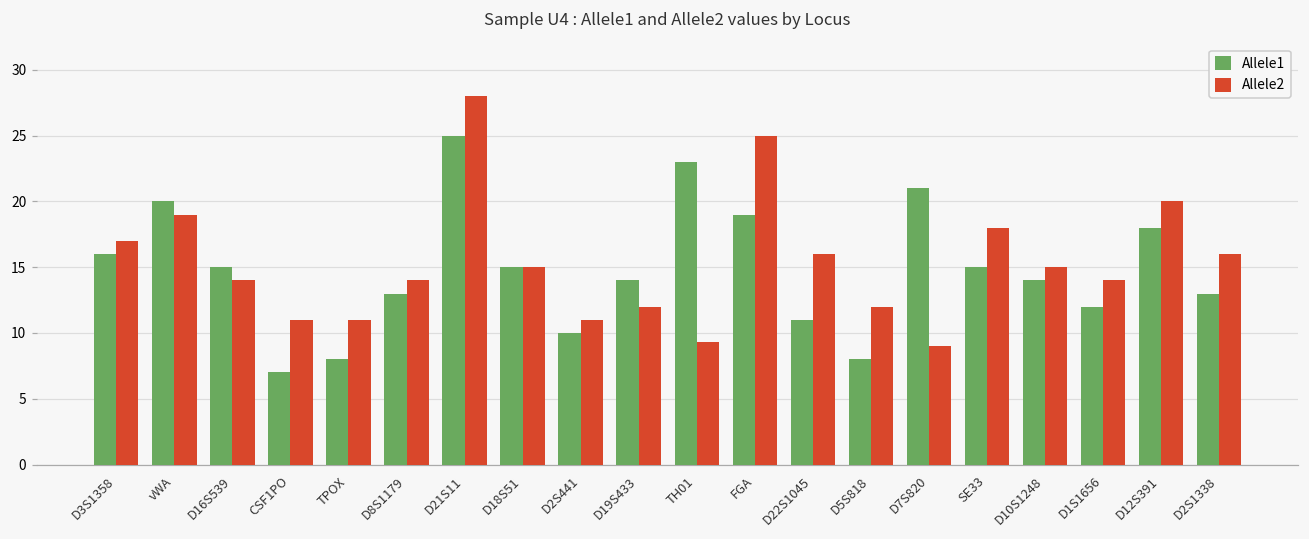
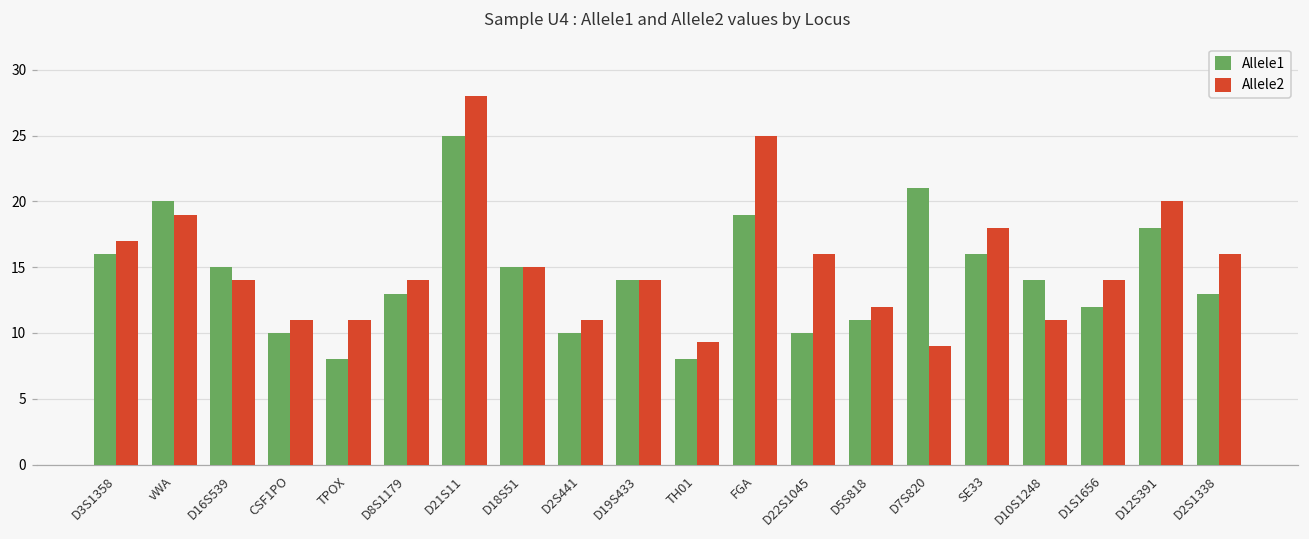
  {
    "Allele1": {
      "D3S1358": 16,
      "vWA": 20,
      "D16S539": 15,
-     "CSF1PO": 7,
+     "CSF1PO": 10,
      "TPOX": 8,
      "D8S1179": 13,
      "D21S11": 25,
      "D18S51": 15,
      "D2S441": 10,
      "D19S433": 14,
-     "TH01": 23,
+     "TH01": 8,
      "FGA": 19,
-     "D22S1045": 11,
-     "D5S818": 8,
+     "D22S1045": 10,
+     "D5S818": 11,
      "D7S820": 21,
-     "SE33": 15,
+     "SE33": 16,
      "D10S1248": 14,
      "D1S1656": 12,
      "D12S391": 18,
      "D2S1338": 13
    },
    "Allele2": {
      "D3S1358": 17,
      "vWA": 19,
      "D16S539": 14,
      "CSF1PO": 11,
      "TPOX": 11,
      "D8S1179": 14,
      "D21S11": 28,
      "D18S51": 15,
      "D2S441": 11,
-     "D19S433": 12,
+     "D19S433": 14,
      "TH01": 9.3,
      "FGA": 25,
      "D22S1045": 16,
      "D5S818": 12,
      "D7S820": 9,
      "SE33": 18,
-     "D10S1248": 15,
+     "D10S1248": 11,
      "D1S1656": 14,
      "D12S391": 20,
      "D2S1338": 16
    }
  }
